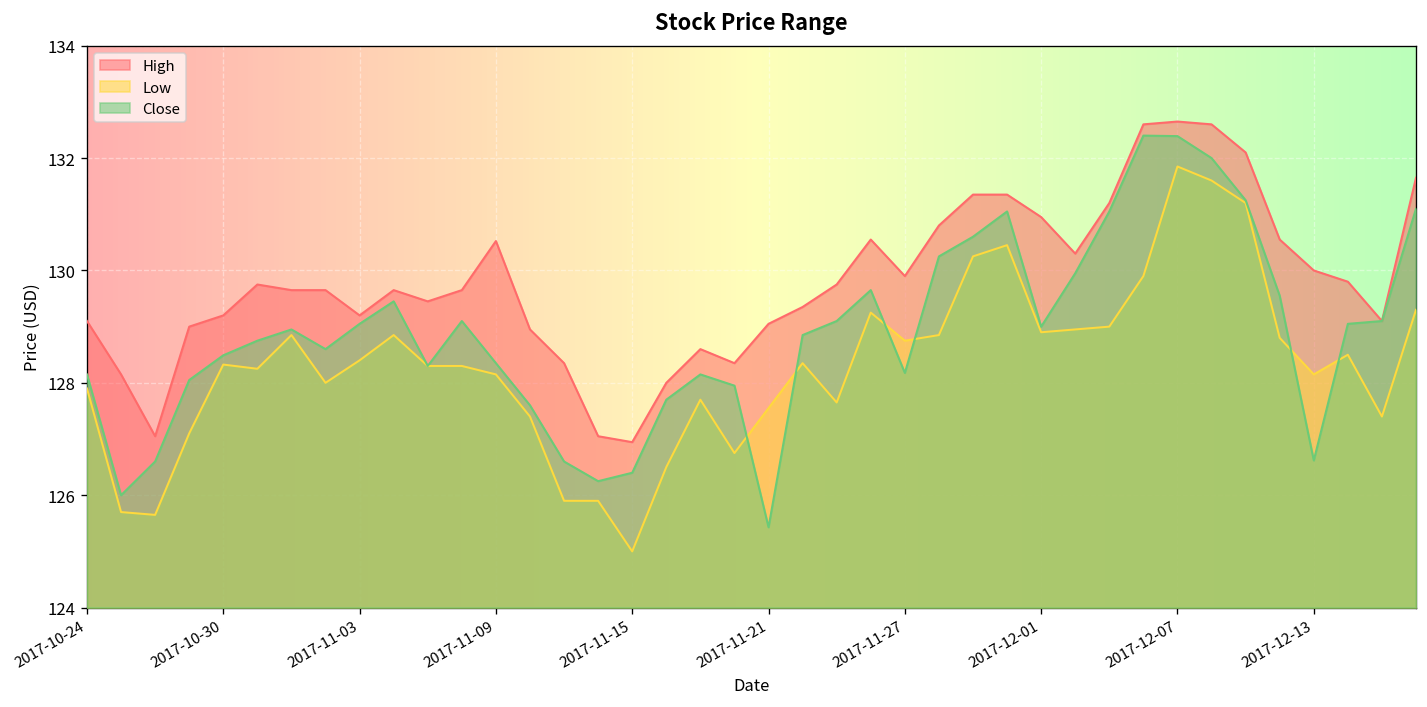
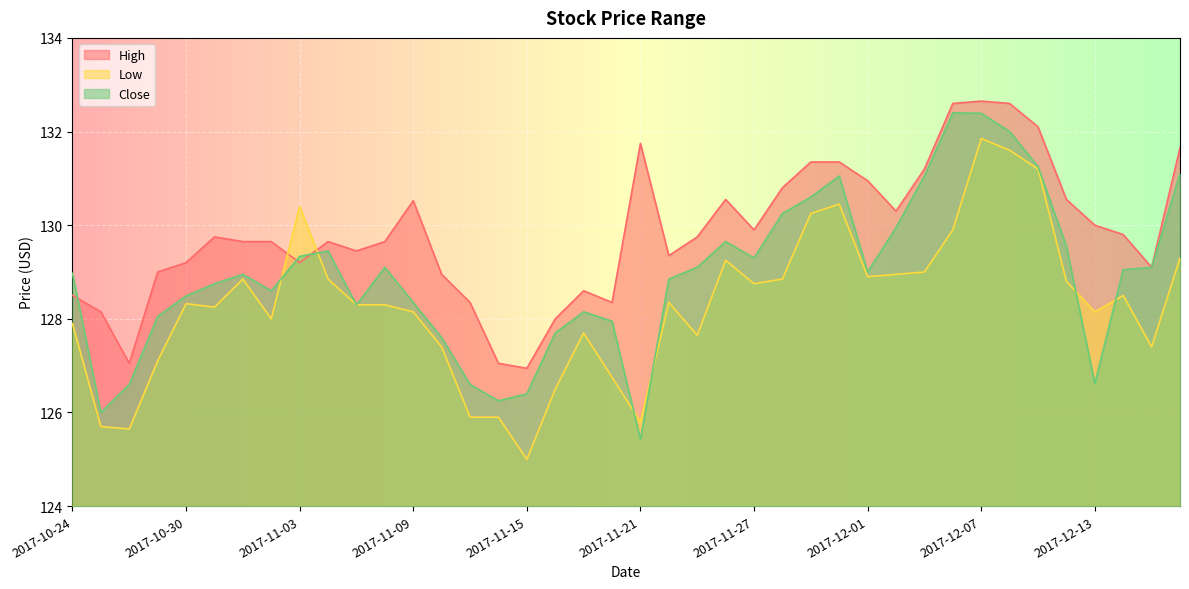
  {
    "High": {
-     "2017-10-24": 129.1,
+     "2017-10-24": 128.5,
      "2017-10-30": 129.2,
      "2017-11-03": 129.2,
      "2017-11-09": 130.5,
      "2017-11-15": 126.9,
-     "2017-11-21": 129.1,
+     "2017-11-21": 131.7,
      "2017-11-27": 129.9,
      "2017-12-01": 130.9,
      "2017-12-07": 132.6,
      "2017-12-13": 130.0
    },
    "Low": {
      "2017-10-24": 127.9,
      "2017-10-30": 128.3,
-     "2017-11-03": 128.4,
+     "2017-11-03": 130.4,
      "2017-11-09": 128.1,
      "2017-11-15": 125.0,
-     "2017-11-21": 127.6,
+     "2017-11-21": 125.8,
      "2017-11-27": 128.8,
      "2017-12-01": 128.9,
      "2017-12-07": 131.9,
      "2017-12-13": 128.1
    },
    "Close": {
-     "2017-10-24": 128.1,
+     "2017-10-24": 129.0,
      "2017-10-30": 128.5,
-     "2017-11-03": 129.1,
+     "2017-11-03": 129.3,
      "2017-11-09": 128.4,
      "2017-11-15": 126.4,
      "2017-11-21": 125.4,
-     "2017-11-27": 128.2,
+     "2017-11-27": 129.3,
      "2017-12-01": 129.0,
      "2017-12-07": 132.4,
      "2017-12-13": 126.6
    }
  }
